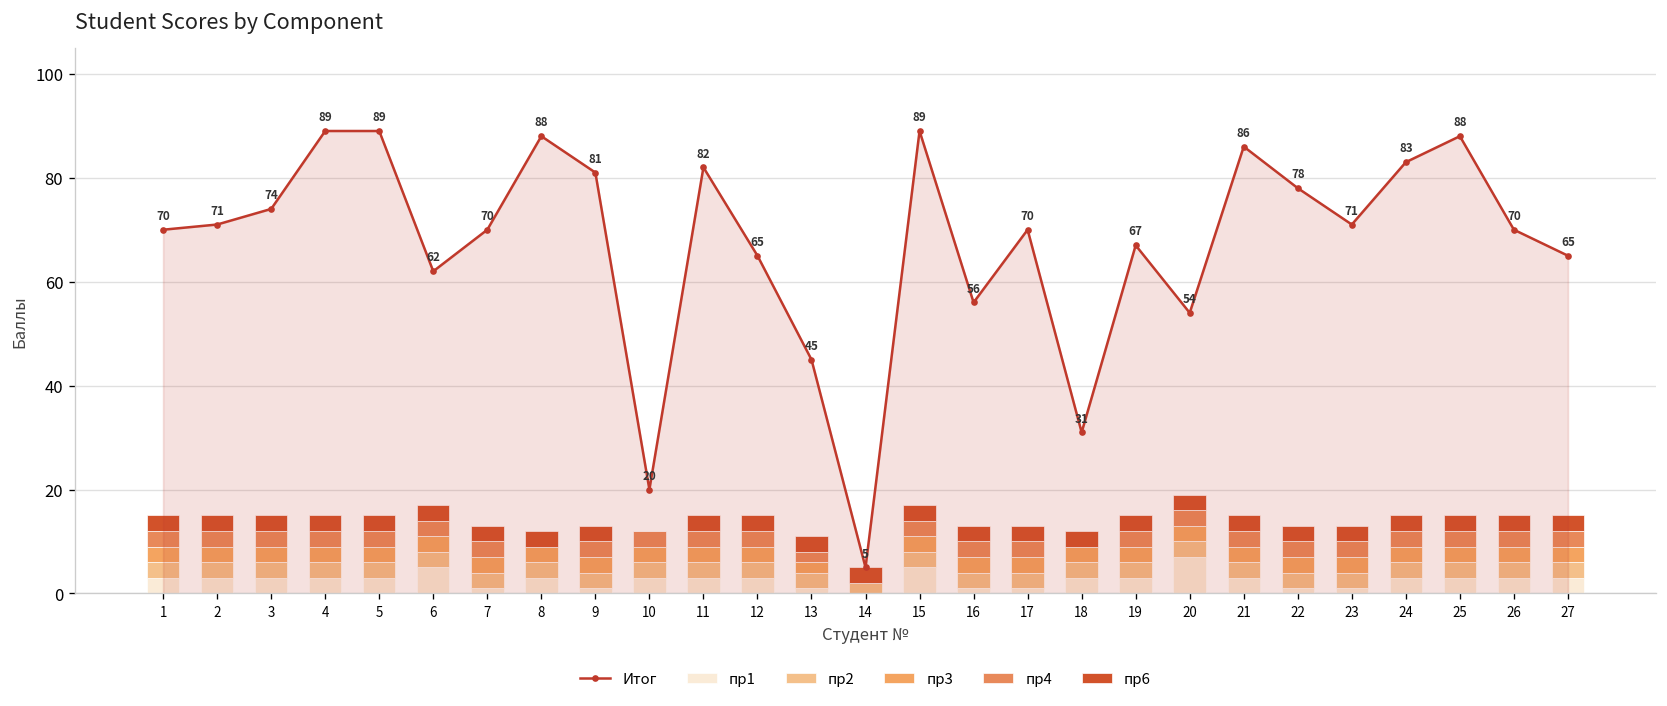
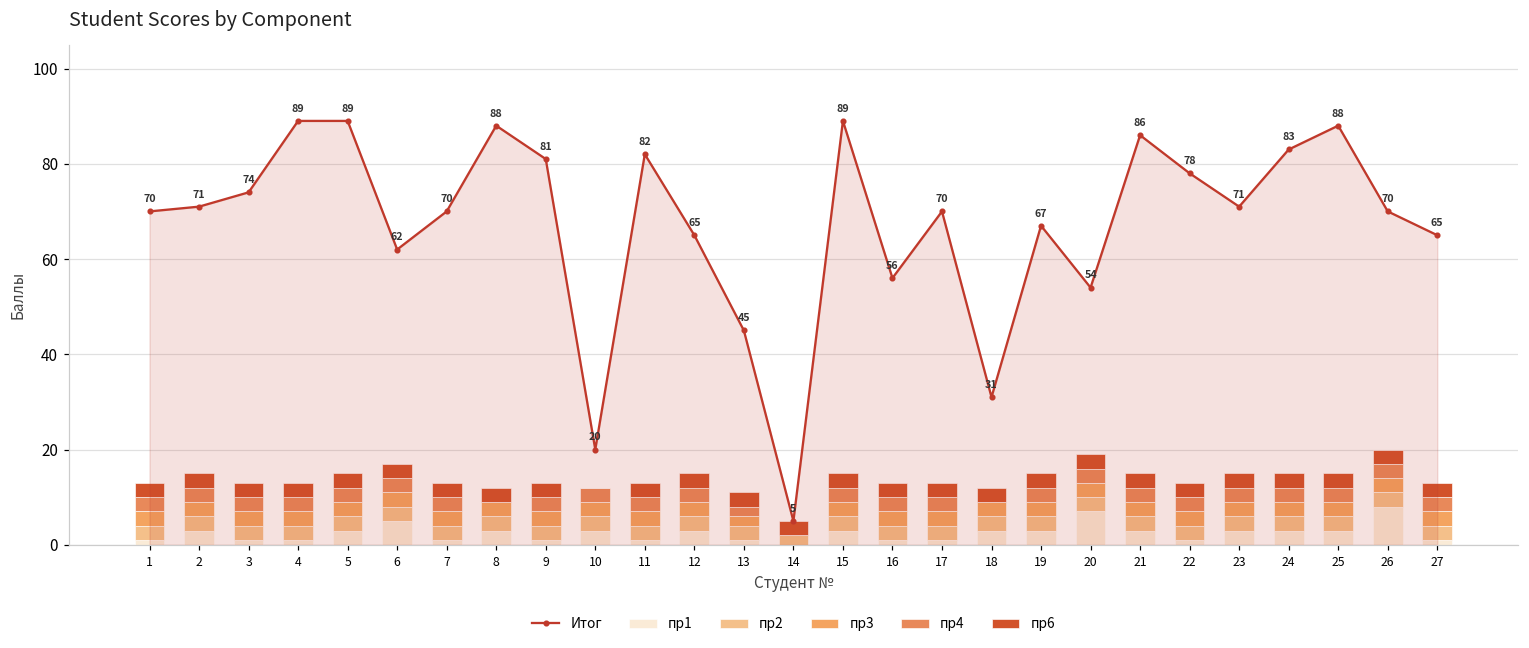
  {
    "пр1": {
-     "1": 3,
+     "1": 1,
      "2": 3,
-     "3": 3,
-     "4": 3,
+     "3": 1,
+     "4": 1,
      "5": 3,
      "6": 5,
      "7": 1,
      "8": 3,
      "9": 1,
      "10": 3,
-     "11": 3,
+     "11": 1,
      "12": 3,
      "13": 1,
      "14": 0,
-     "15": 5,
+     "15": 3,
      "16": 1,
      "17": 1,
      "18": 3,
      "19": 3,
      "20": 7,
      "21": 3,
      "22": 1,
-     "23": 1,
+     "23": 3,
      "24": 3,
      "25": 3,
-     "26": 3,
-     "27": 3
+     "26": 8,
+     "27": 1
    }
  }
